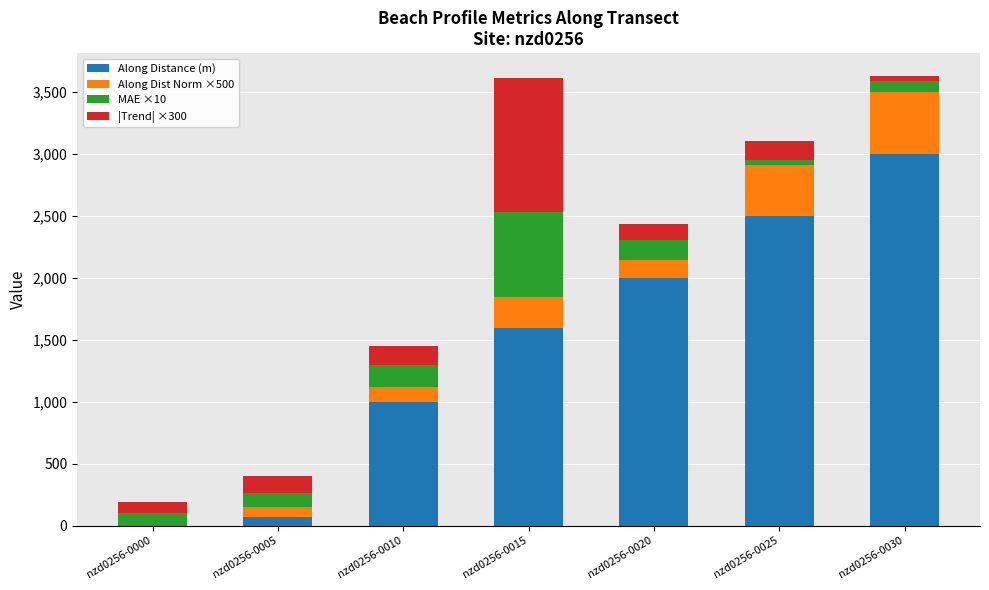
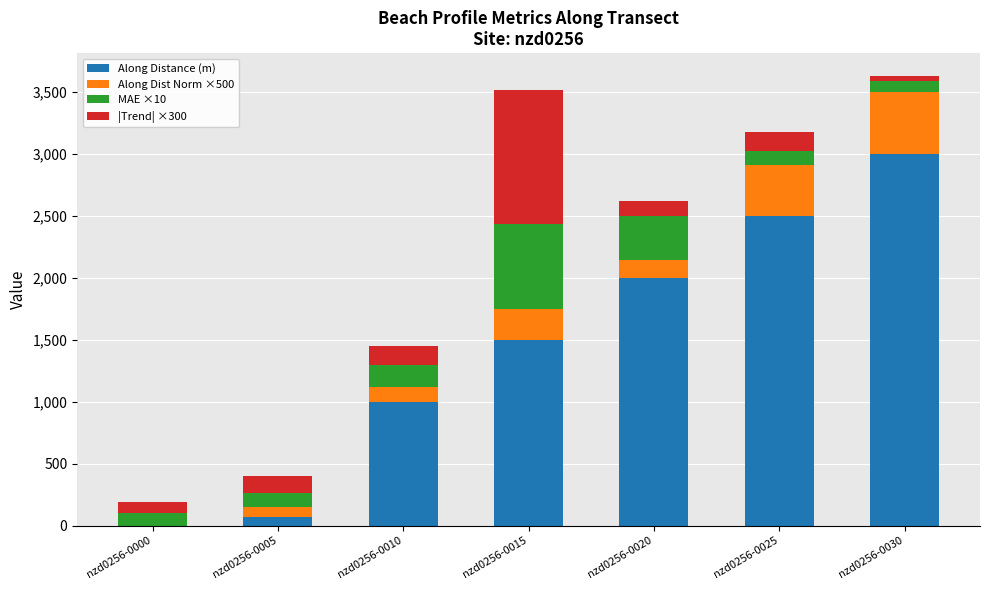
  {
    "Along Distance (m)": {
      "nzd0256-0000": "0",
      "nzd0256-0005": "70",
      "nzd0256-0010": "1,000",
-     "nzd0256-0015": "1,600",
+     "nzd0256-0015": "1,500",
      "nzd0256-0020": "2,000",
      "nzd0256-0025": "2,500",
      "nzd0256-0030": "3,000"
    },
    "Along Dist Norm ×500": {
      "nzd0256-0000": "0",
      "nzd0256-0005": "80",
      "nzd0256-0010": "120",
      "nzd0256-0015": "250",
      "nzd0256-0020": "150",
      "nzd0256-0025": "420",
      "nzd0256-0030": "500"
    },
    "MAE ×10": {
      "nzd0256-0000": "100",
      "nzd0256-0005": "110",
      "nzd0256-0010": "180",
      "nzd0256-0015": "680",
-     "nzd0256-0020": "160",
-     "nzd0256-0025": "40",
+     "nzd0256-0020": "350",
+     "nzd0256-0025": "110",
      "nzd0256-0030": "90"
    },
    "|Trend| ×300": {
      "nzd0256-0000": "90",
      "nzd0256-0005": "140",
      "nzd0256-0010": "150",
      "nzd0256-0015": "1,080",
      "nzd0256-0020": "130",
      "nzd0256-0025": "160",
      "nzd0256-0030": "40"
    }
  }
